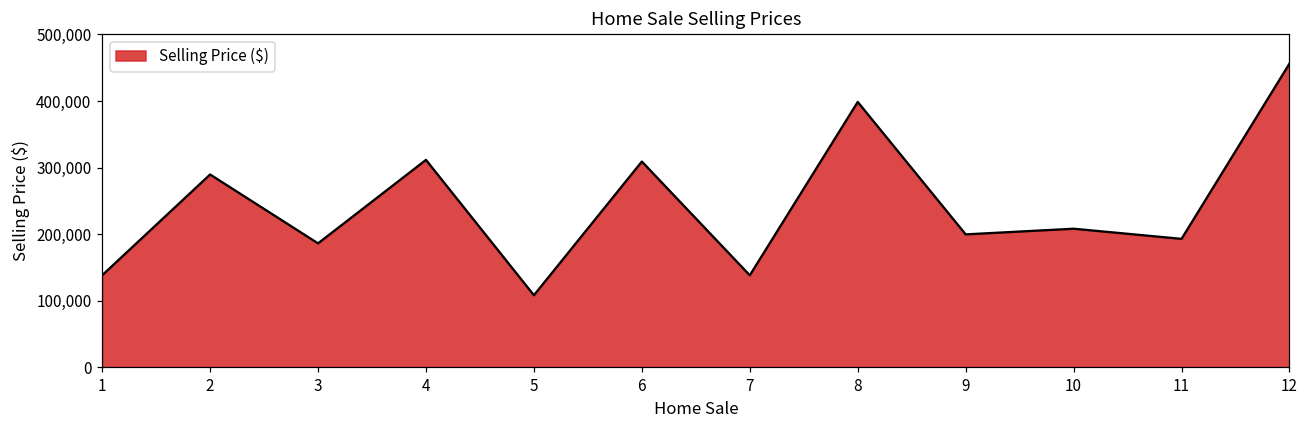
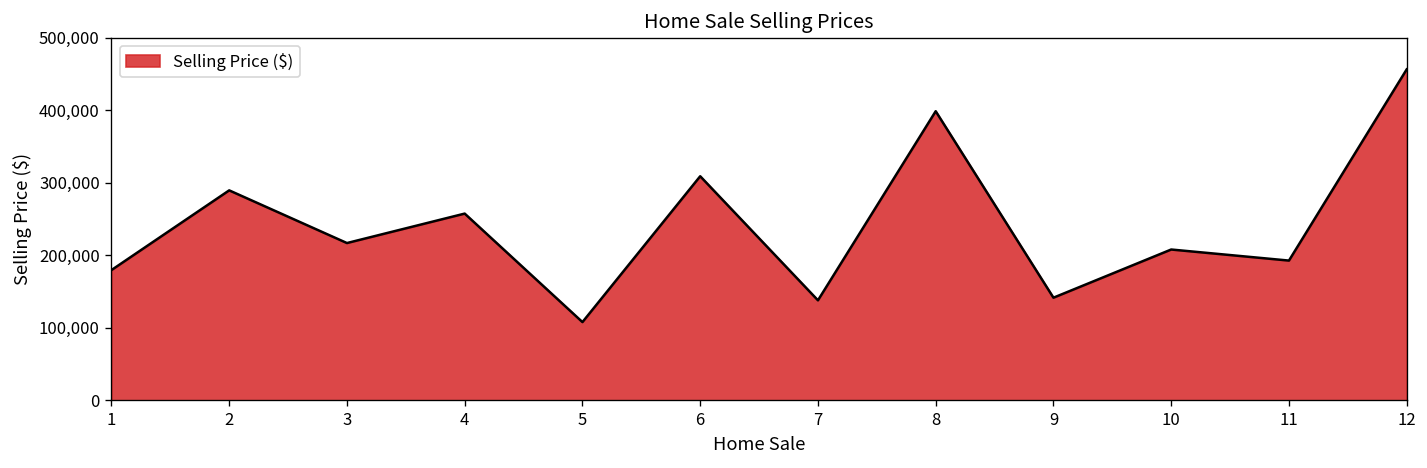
  {
-   "1": "140,000",
+   "1": "180,000",
    "2": "290,000",
-   "3": "190,000",
-   "4": "310,000",
+   "3": "220,000",
+   "4": "260,000",
    "5": "110,000",
    "6": "310,000",
    "7": "140,000",
    "8": "400,000",
-   "9": "200,000",
+   "9": "140,000",
    "10": "210,000",
    "11": "190,000",
    "12": "460,000"
  }
